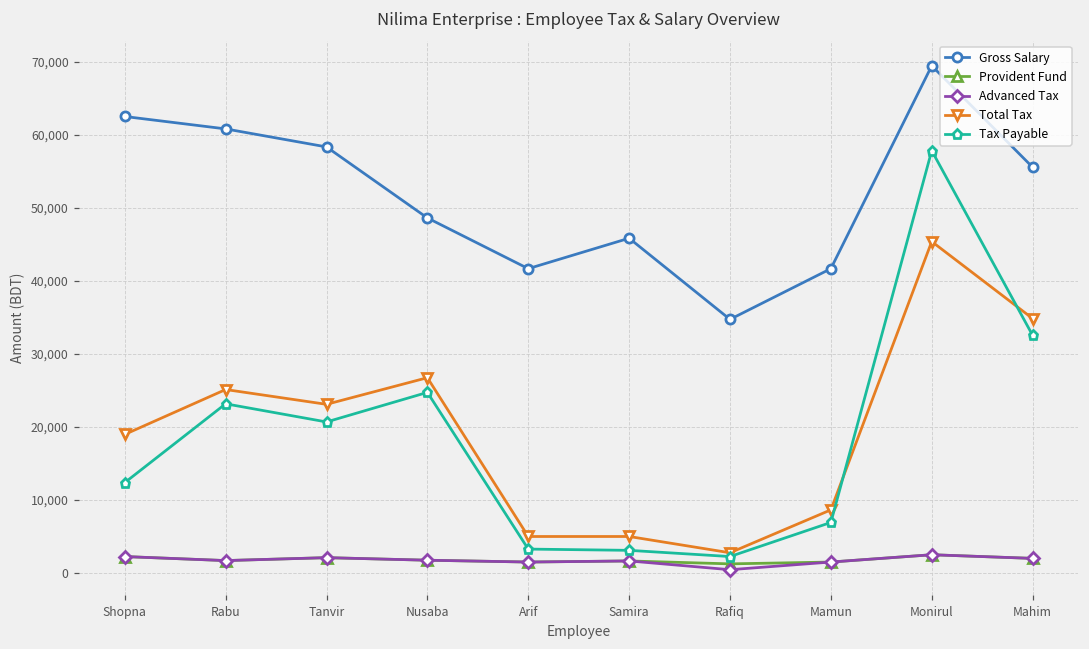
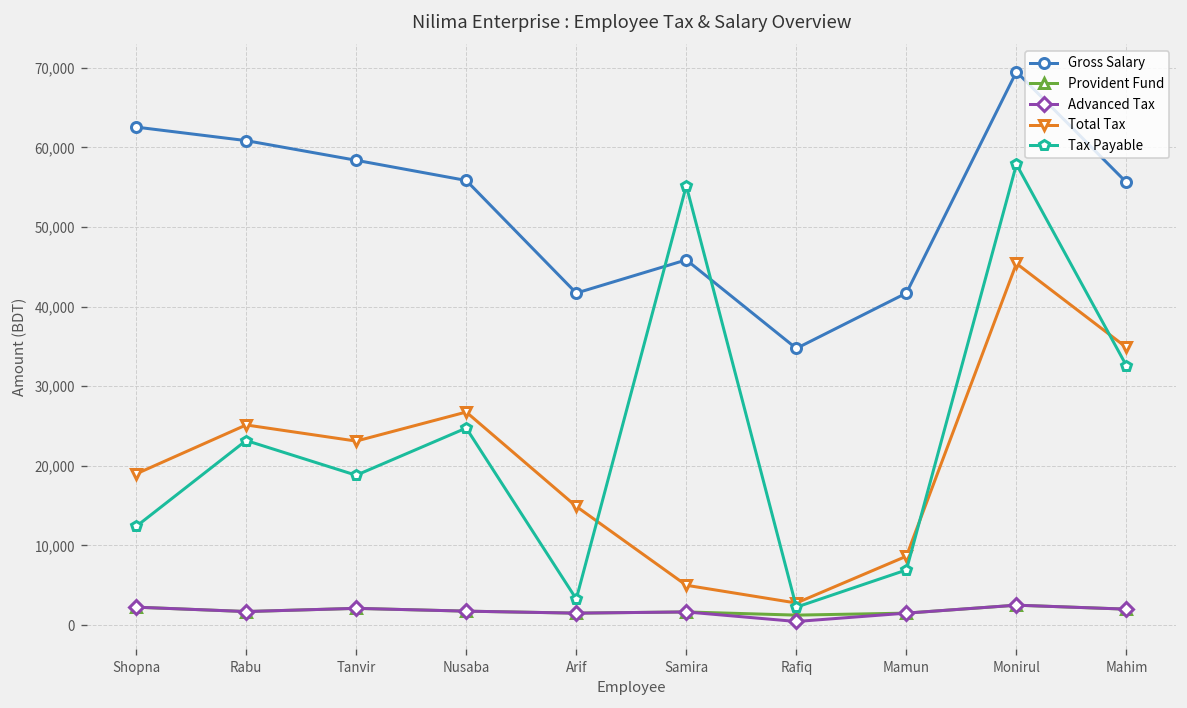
  {
    "Gross Salary": {
      "Shopna": "63,000",
      "Rabu": "61,000",
      "Tanvir": "58,000",
-     "Nusaba": "49,000",
+     "Nusaba": "56,000",
      "Arif": "42,000",
      "Samira": "46,000",
      "Rafiq": "35,000",
      "Mamun": "42,000",
      "Monirul": "70,000",
      "Mahim": "56,000"
    },
    "Provident Fund": {
      "Rafiq": "1,000"
    },
    "Advanced Tax": {
      "Rafiq": "0"
    },
    "Total Tax": {
      "Shopna": "19,000",
      "Rabu": "25,000",
      "Tanvir": "23,000",
      "Nusaba": "27,000",
-     "Arif": "5,000",
+     "Arif": "15,000",
      "Samira": "5,000",
      "Rafiq": "3,000",
      "Mamun": "9,000",
      "Monirul": "45,000",
      "Mahim": "35,000"
    },
    "Tax Payable": {
      "Shopna": "12,000",
      "Rabu": "23,000",
-     "Tanvir": "21,000",
+     "Tanvir": "19,000",
      "Nusaba": "25,000",
      "Arif": "3,000",
-     "Samira": "3,000",
+     "Samira": "55,000",
      "Rafiq": "2,000",
      "Mamun": "7,000",
      "Monirul": "58,000",
      "Mahim": "33,000"
    }
  }
